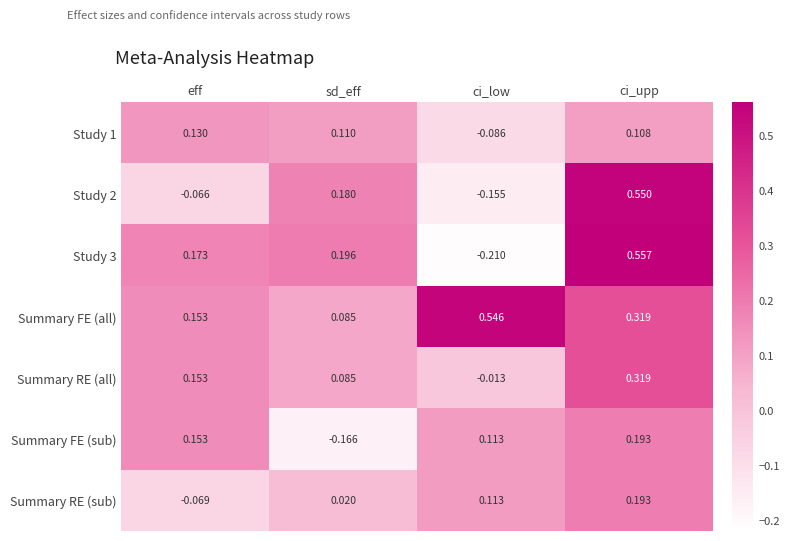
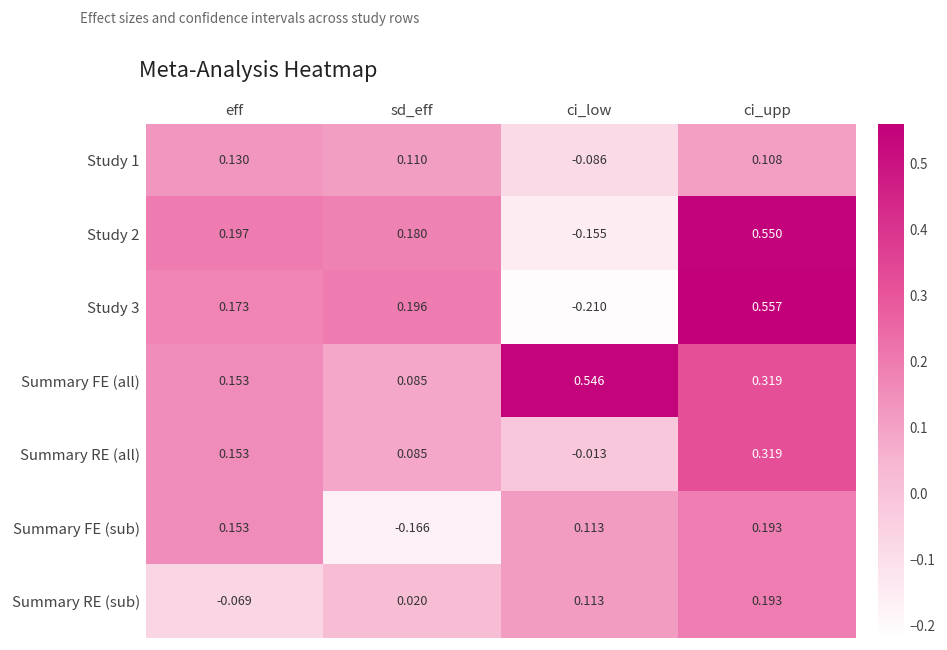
  {
    "Study 1": {
      "eff": 0.130,
      "sd_eff": 0.110,
      "ci_low": -0.086,
      "ci_upp": 0.108
    },
    "Study 2": {
-     "eff": -0.066,
+     "eff": 0.197,
      "sd_eff": 0.180,
      "ci_low": -0.155,
      "ci_upp": 0.550
    },
    "Study 3": {
      "eff": 0.173,
      "sd_eff": 0.196,
      "ci_low": -0.210,
      "ci_upp": 0.557
    },
    "Summary FE (all)": {
      "eff": 0.153,
      "sd_eff": 0.085,
      "ci_low": 0.546,
      "ci_upp": 0.319
    },
    "Summary RE (all)": {
      "eff": 0.153,
      "sd_eff": 0.085,
      "ci_low": -0.013,
      "ci_upp": 0.319
    },
    "Summary FE (sub)": {
      "eff": 0.153,
      "sd_eff": -0.166,
      "ci_low": 0.113,
      "ci_upp": 0.193
    },
    "Summary RE (sub)": {
      "eff": -0.069,
      "sd_eff": 0.020,
      "ci_low": 0.113,
      "ci_upp": 0.193
    }
  }
